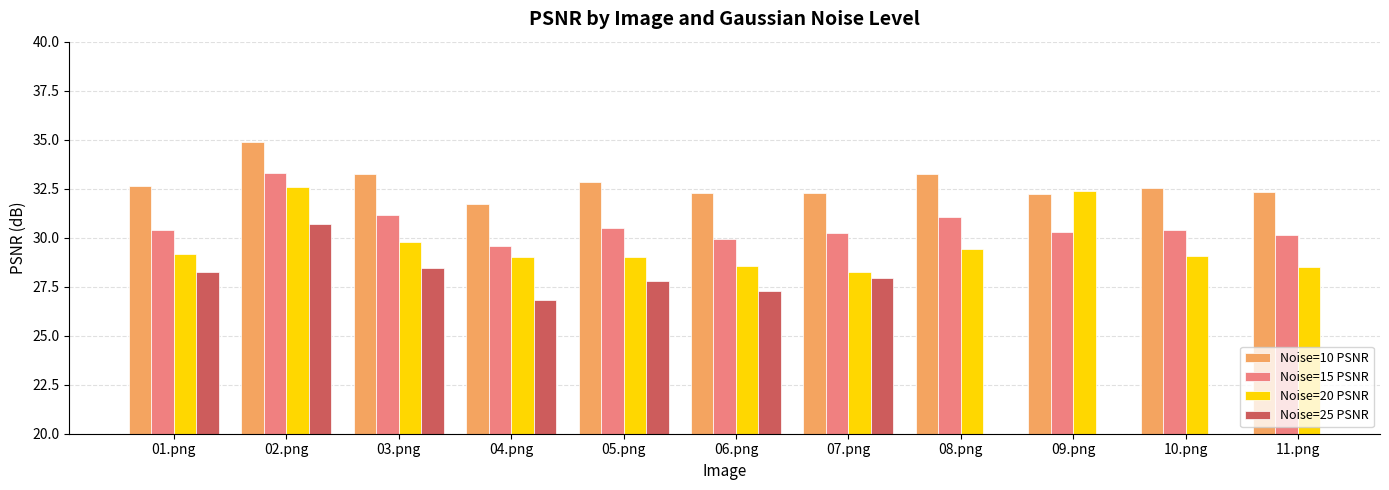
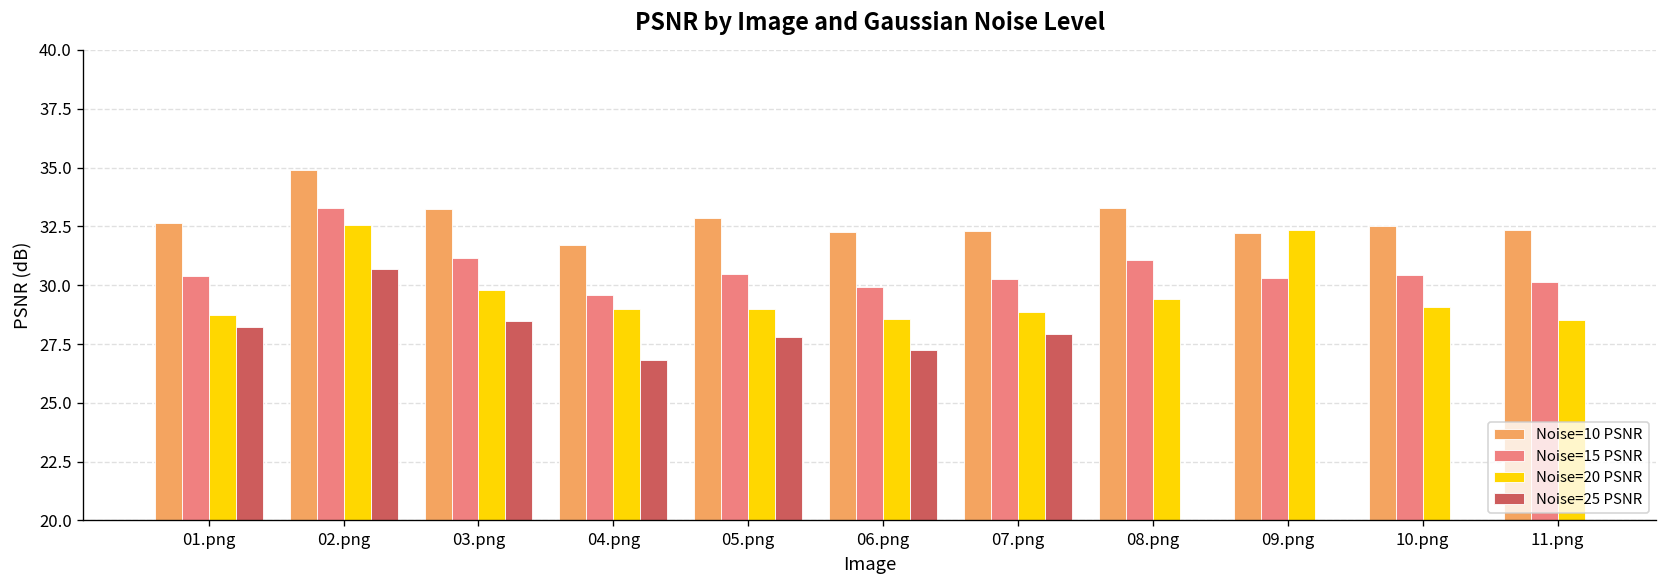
  {
    "Noise=20 PSNR": {
-     "01.png": 29.2,
+     "01.png": 28.7,
      "02.png": 32.6,
      "03.png": 29.8,
      "04.png": 29.0,
      "05.png": 29.0,
      "06.png": 28.6,
-     "07.png": 28.2,
+     "07.png": 28.8,
      "08.png": 29.4,
      "09.png": 32.4,
      "10.png": 29.1,
      "11.png": 28.5
    }
  }
